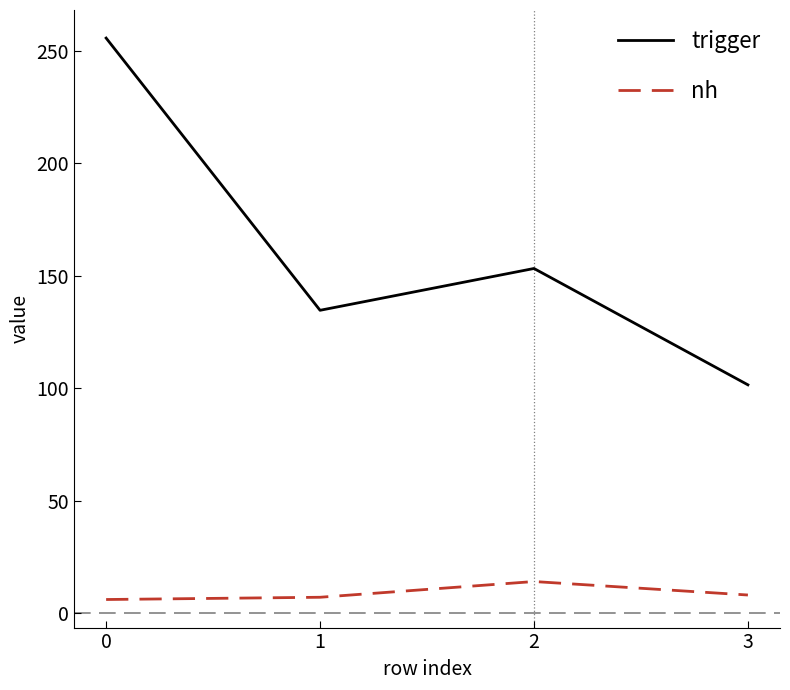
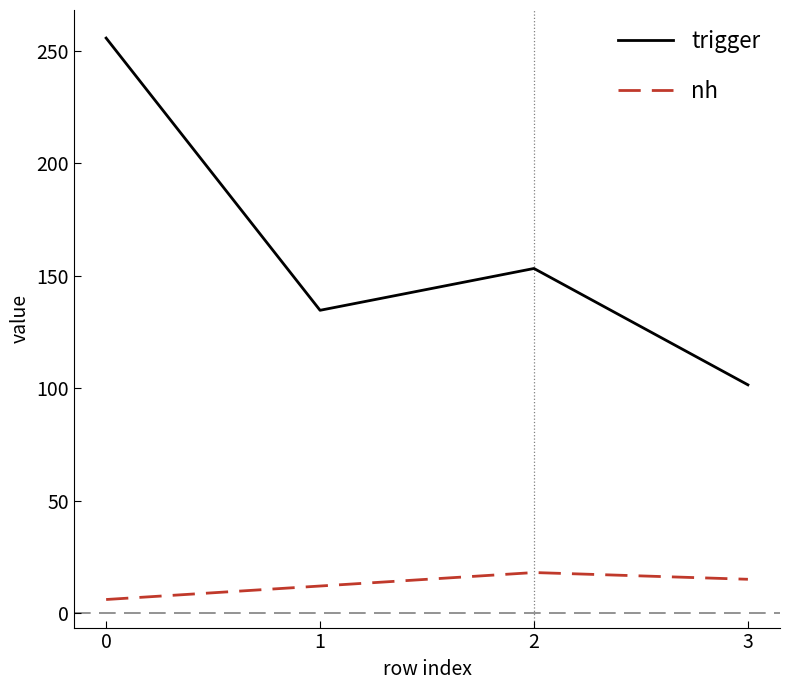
  {
    "trigger": {
      "0": 256,
      "1": 135,
      "2": 153,
      "3": 102
    },
    "nh": {
      "0": 6,
-     "1": 7,
-     "2": 14,
-     "3": 8
+     "1": 12,
+     "2": 18,
+     "3": 15
    }
  }
